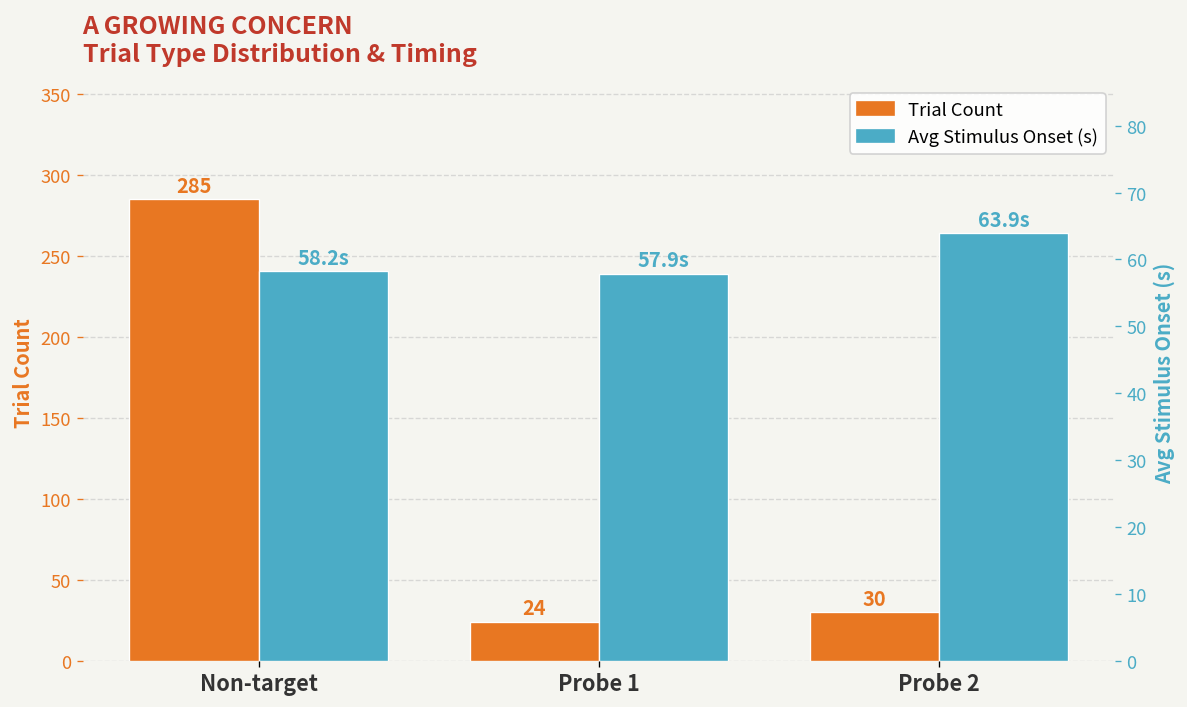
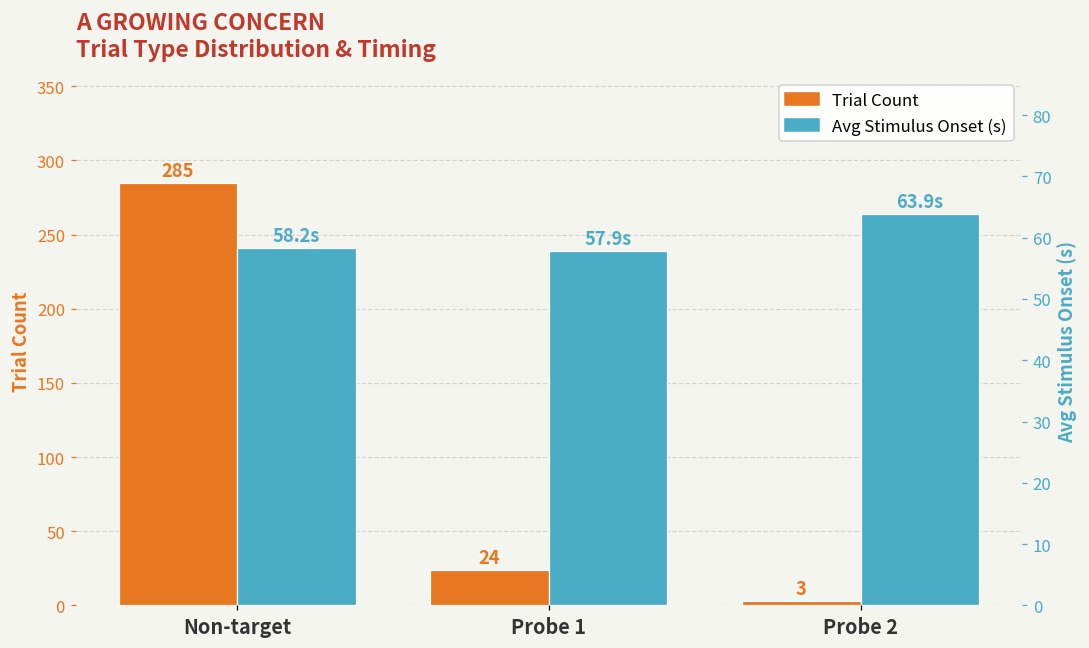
  {
    "Trial Count": {
      "Non-target": "285",
      "Probe 1": "24",
-     "Probe 2": "30"
+     "Probe 2": "3"
    },
    "Avg Stimulus Onset (s)": {
      "Non-target": "58.2s",
      "Probe 1": "57.9s",
      "Probe 2": "63.9s"
    }
  }
